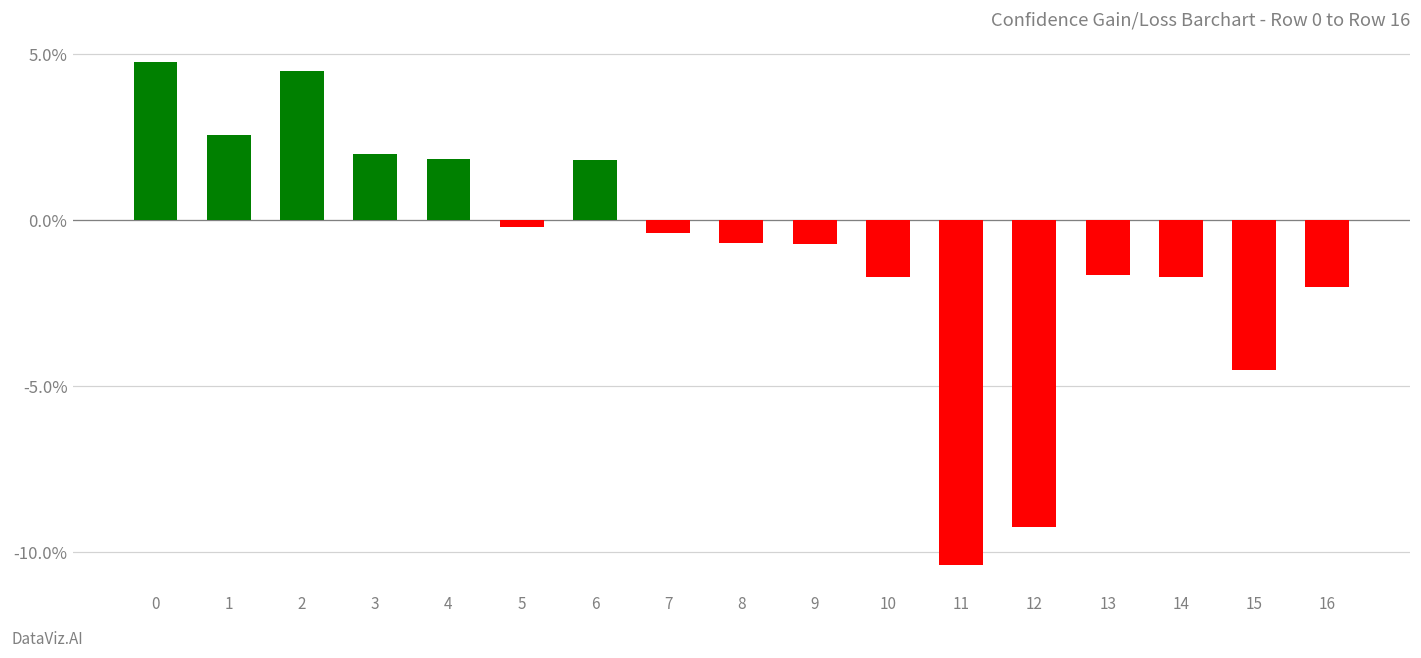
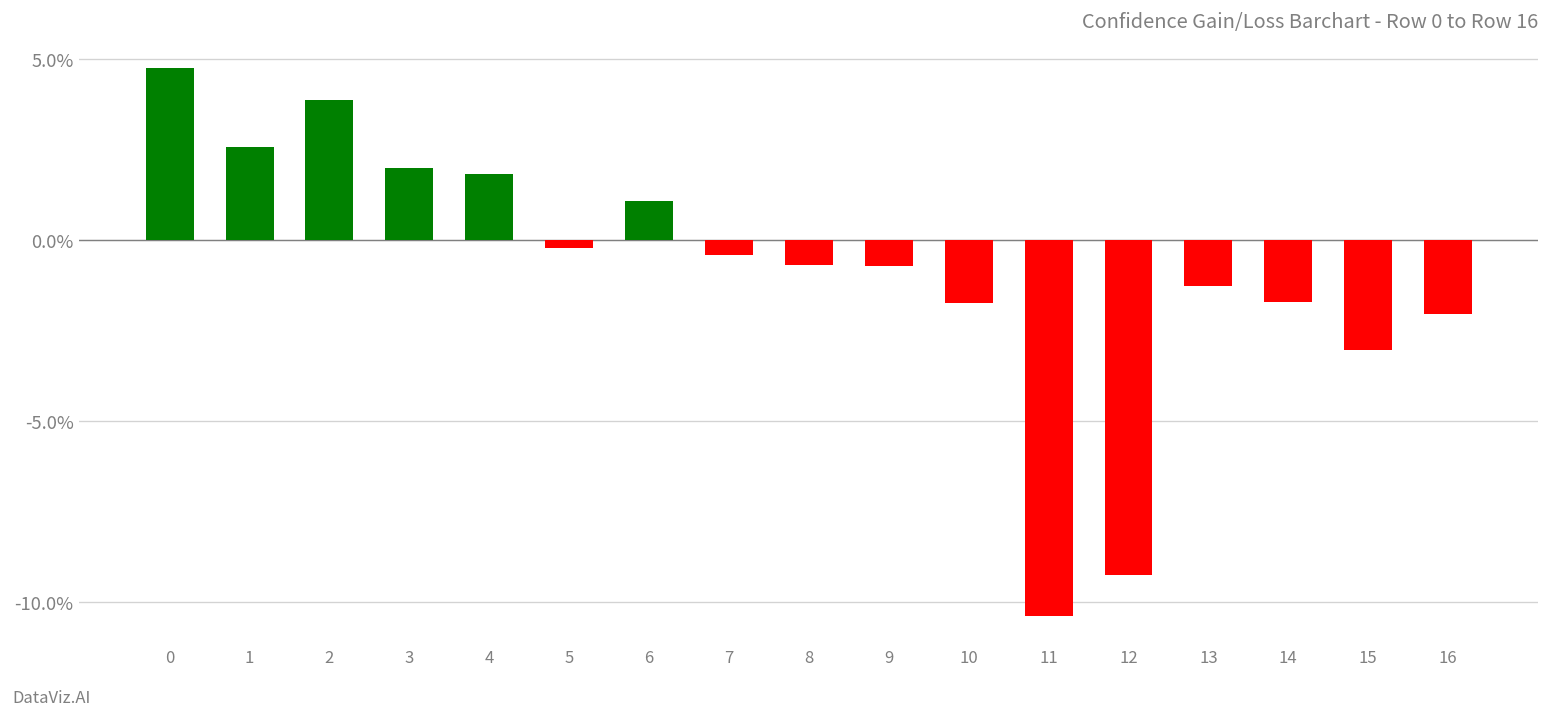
  {
    "0": "4.8%",
    "1": "2.6%",
-   "2": "4.5%",
+   "2": "3.9%",
    "3": "2.0%",
    "4": "1.8%",
    "5": "-0.2%",
-   "6": "1.8%",
+   "6": "1.1%",
    "7": "-0.4%",
    "8": "-0.7%",
    "9": "-0.7%",
    "10": "-1.7%",
    "11": "-10.4%",
    "12": "-9.3%",
-   "13": "-1.7%",
+   "13": "-1.3%",
    "14": "-1.7%",
-   "15": "-4.5%",
+   "15": "-3.0%",
    "16": "-2.0%"
  }
